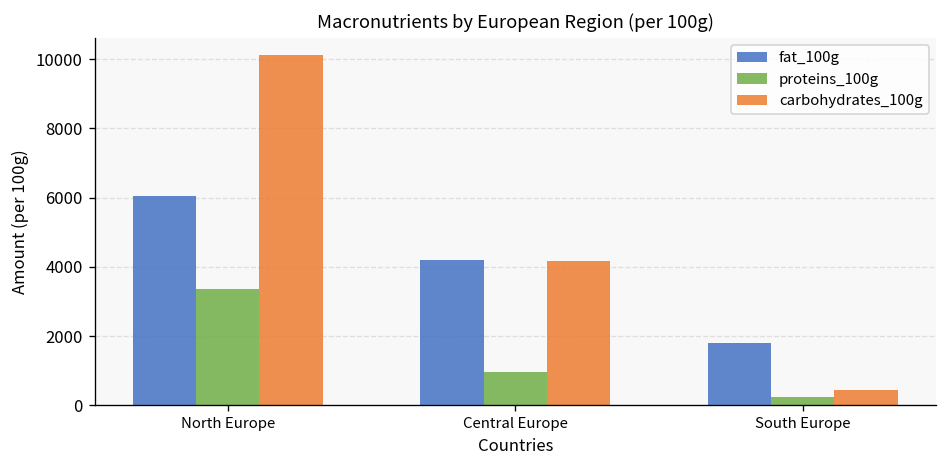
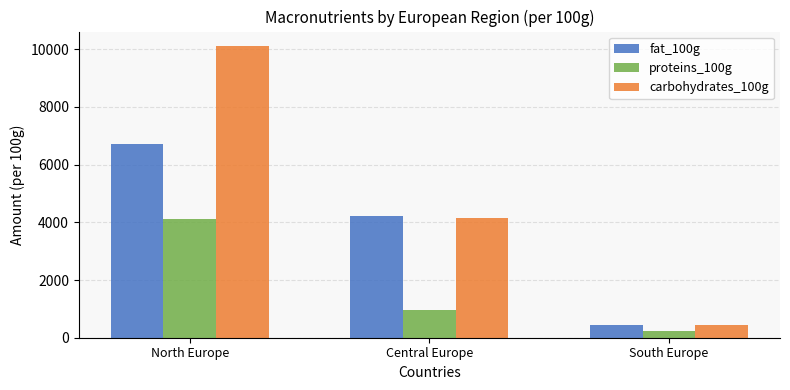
  {
    "fat_100g": {
-     "North Europe": 6000,
+     "North Europe": 6700,
      "Central Europe": 4200,
-     "South Europe": 1800
+     "South Europe": 400
    },
    "proteins_100g": {
-     "North Europe": 3400,
+     "North Europe": 4100,
      "Central Europe": 900,
      "South Europe": 200
    },
    "carbohydrates_100g": {
      "North Europe": 10100,
      "Central Europe": 4200,
      "South Europe": 400
    }
  }
